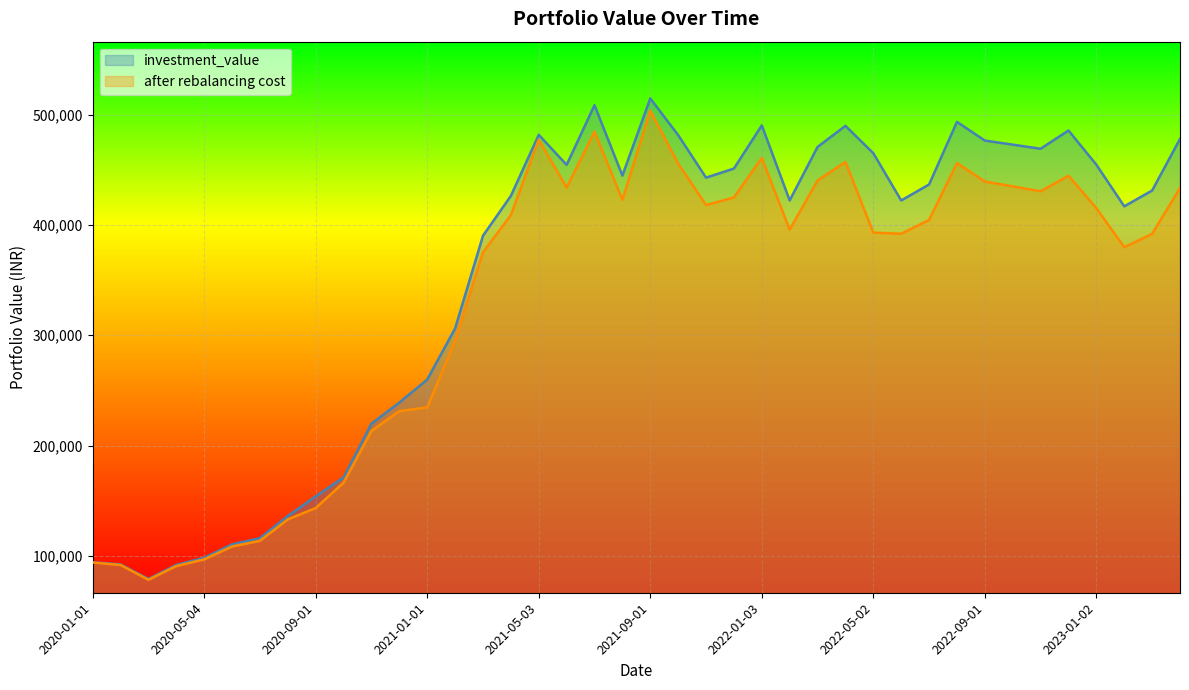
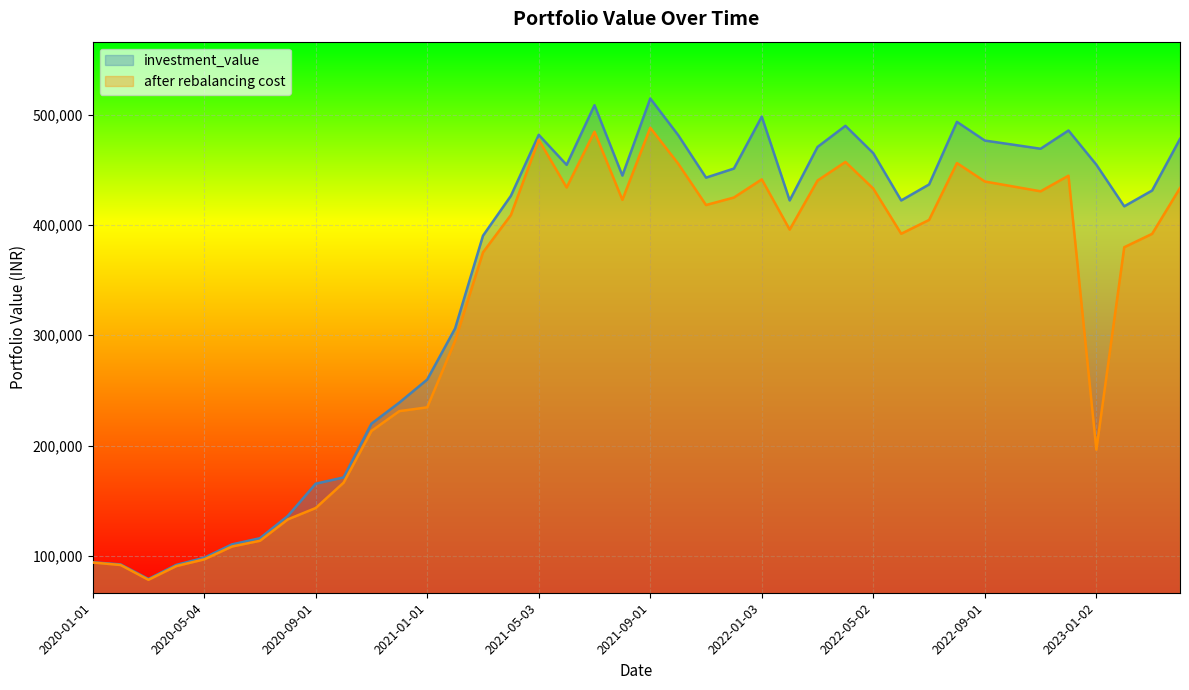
  {
    "investment_value": {
-     "2020-09-01": "154,000",
+     "2020-09-01": "165,000",
      "2021-01-01": "260,000",
      "2021-05-03": "482,000",
      "2021-09-01": "515,000",
-     "2022-01-03": "490,000",
+     "2022-01-03": "498,000",
      "2022-05-02": "465,000",
      "2022-09-01": "476,000",
      "2023-01-02": "455,000"
    },
    "after rebalancing cost": {
      "2020-09-01": "143,000",
      "2021-01-01": "235,000",
      "2021-05-03": "477,000",
-     "2021-09-01": "504,000",
-     "2022-01-03": "461,000",
-     "2022-05-02": "393,000",
+     "2021-09-01": "488,000",
+     "2022-01-03": "441,000",
+     "2022-05-02": "433,000",
      "2022-09-01": "439,000",
-     "2023-01-02": "415,000"
+     "2023-01-02": "196,000"
    }
  }
